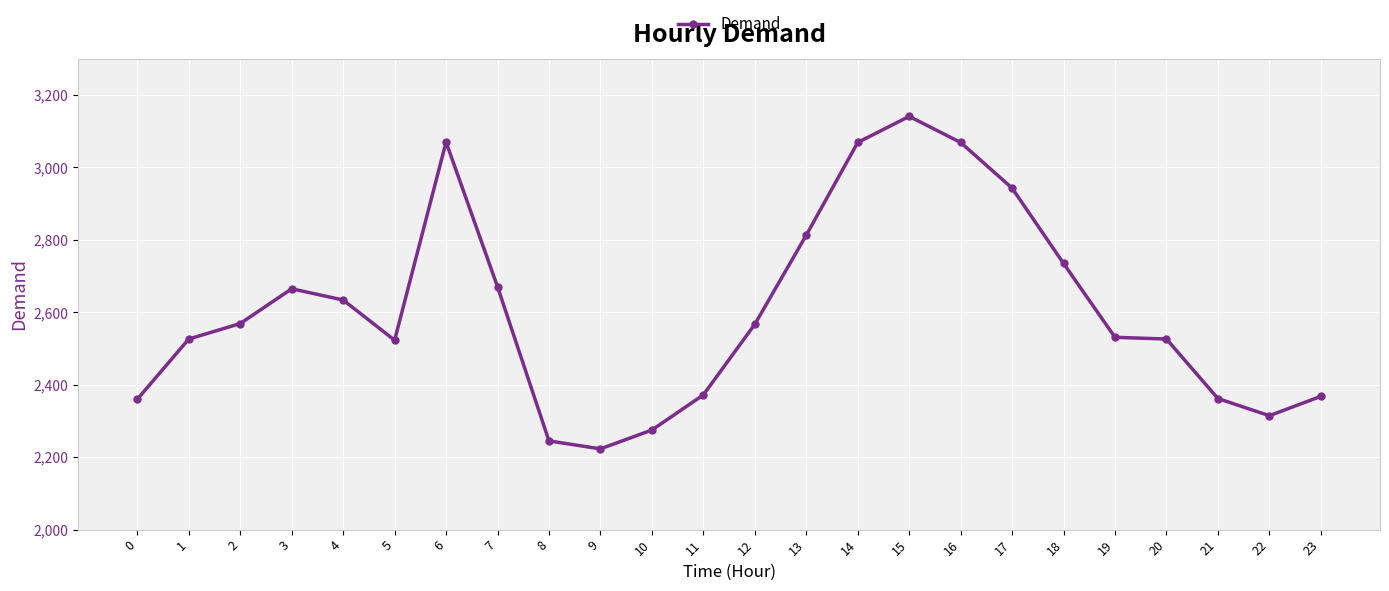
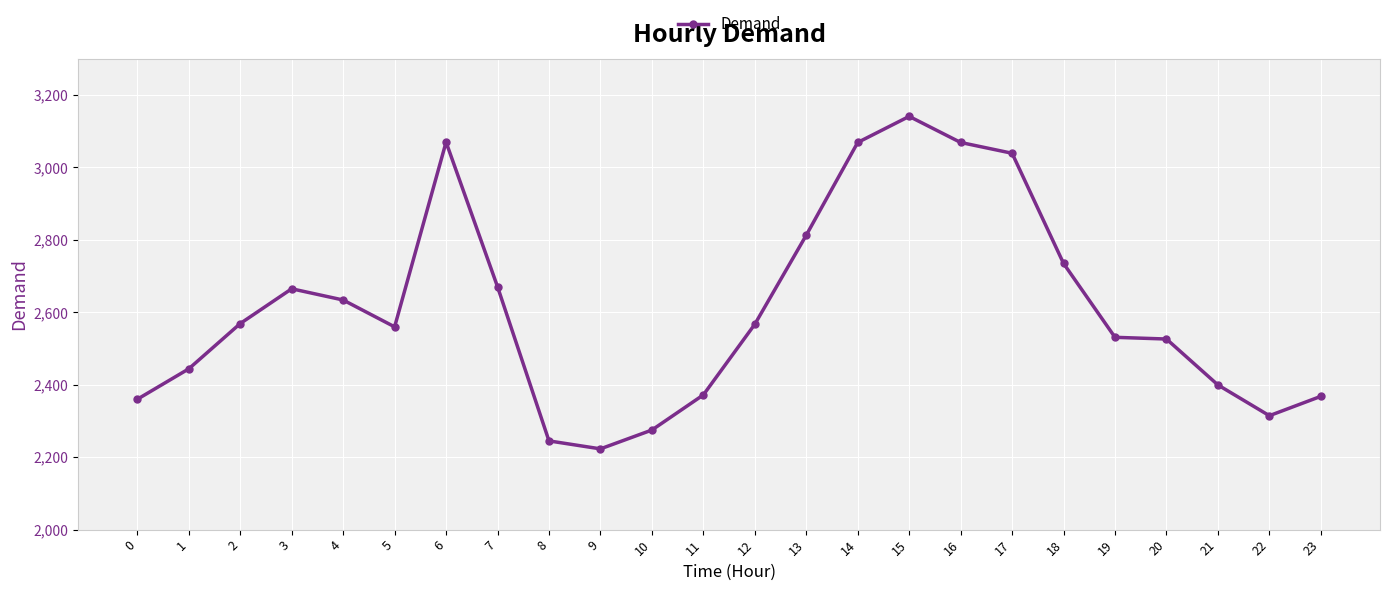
  {
    "0": "2,360",
-   "1": "2,530",
+   "1": "2,440",
    "2": "2,570",
    "3": "2,670",
    "4": "2,630",
-   "5": "2,520",
+   "5": "2,560",
    "6": "3,070",
    "7": "2,670",
    "8": "2,250",
    "9": "2,220",
    "10": "2,280",
    "11": "2,370",
    "12": "2,570",
    "13": "2,810",
    "14": "3,070",
    "15": "3,140",
    "16": "3,070",
-   "17": "2,940",
+   "17": "3,040",
    "18": "2,740",
    "19": "2,530",
    "20": "2,530",
-   "21": "2,360",
+   "21": "2,400",
    "22": "2,310",
    "23": "2,370"
  }
